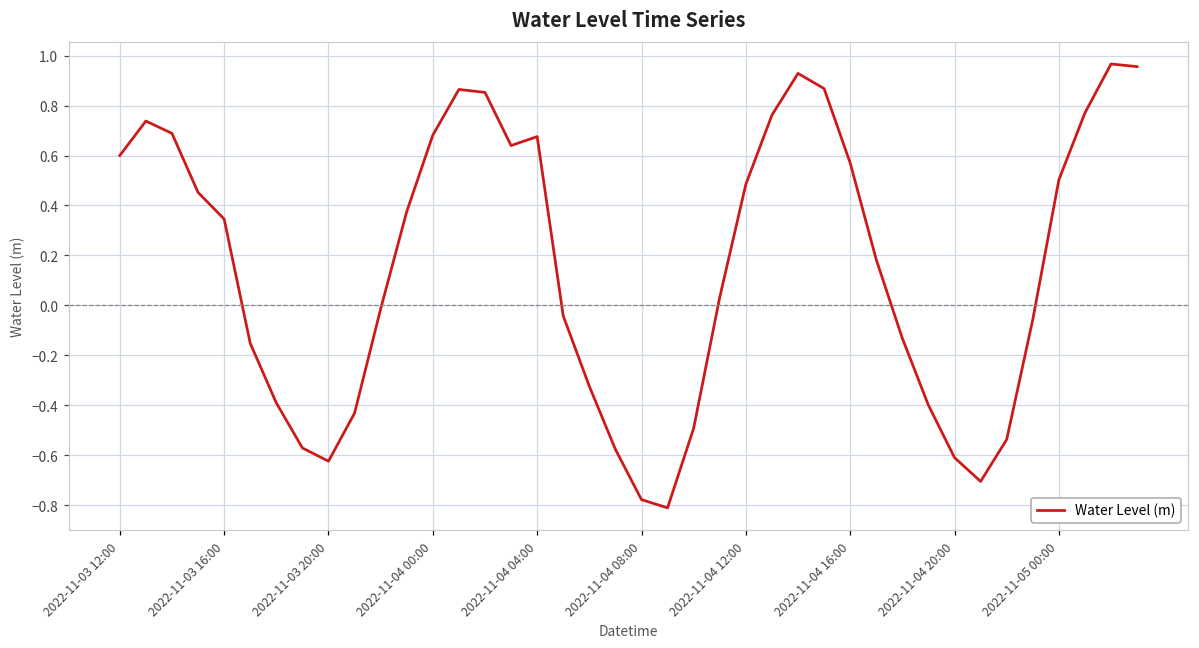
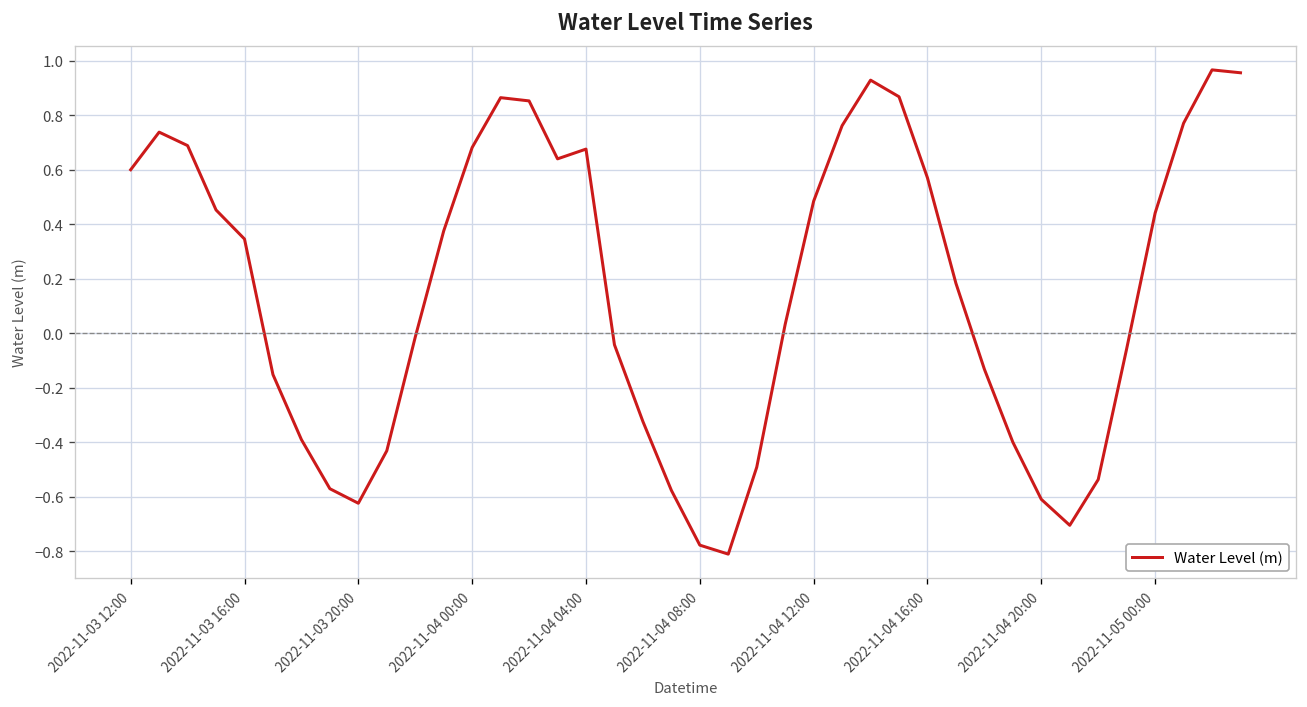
  {
    "2022-11-03 12:00": 0.60,
    "2022-11-03 16:00": 0.35,
    "2022-11-03 20:00": -0.62,
    "2022-11-04 00:00": 0.68,
    "2022-11-04 04:00": 0.68,
    "2022-11-04 08:00": -0.78,
    "2022-11-04 12:00": 0.48,
    "2022-11-04 16:00": 0.57,
    "2022-11-04 20:00": -0.61,
-   "2022-11-05 00:00": 0.50
+   "2022-11-05 00:00": 0.44
  }
